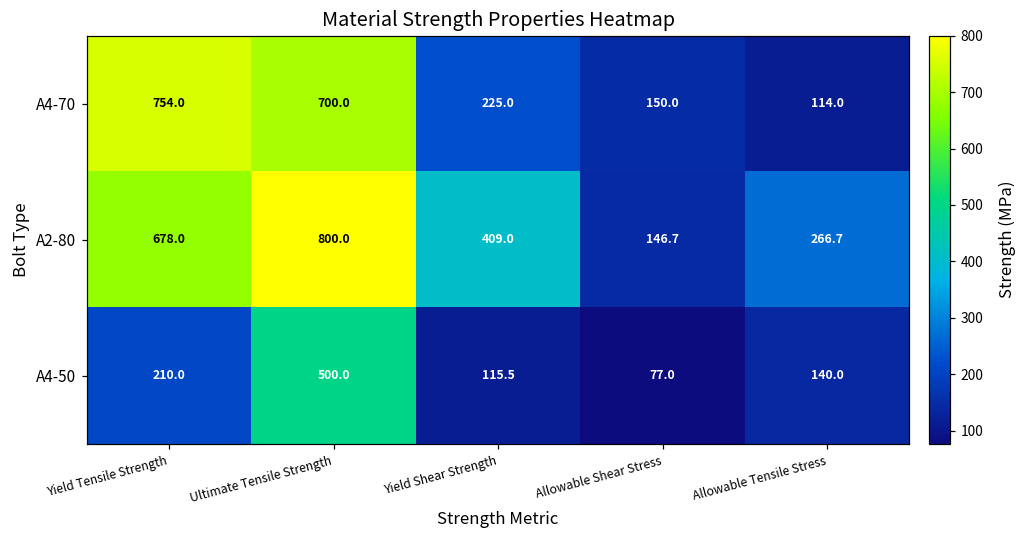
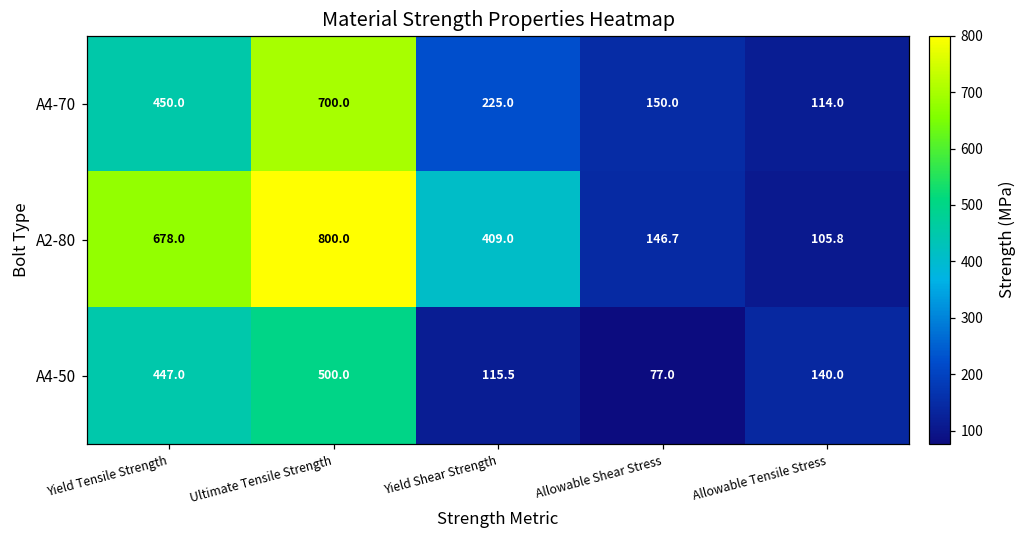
  {
    "A4-70": {
-     "Yield Tensile Strength": 754.0,
+     "Yield Tensile Strength": 450.0,
      "Ultimate Tensile Strength": 700.0,
      "Yield Shear Strength": 225.0,
      "Allowable Shear Stress": 150.0,
      "Allowable Tensile Stress": 114.0
    },
    "A2-80": {
      "Yield Tensile Strength": 678.0,
      "Ultimate Tensile Strength": 800.0,
      "Yield Shear Strength": 409.0,
      "Allowable Shear Stress": 146.7,
-     "Allowable Tensile Stress": 266.7
+     "Allowable Tensile Stress": 105.8
    },
    "A4-50": {
-     "Yield Tensile Strength": 210.0,
+     "Yield Tensile Strength": 447.0,
      "Ultimate Tensile Strength": 500.0,
      "Yield Shear Strength": 115.5,
      "Allowable Shear Stress": 77.0,
      "Allowable Tensile Stress": 140.0
    }
  }
